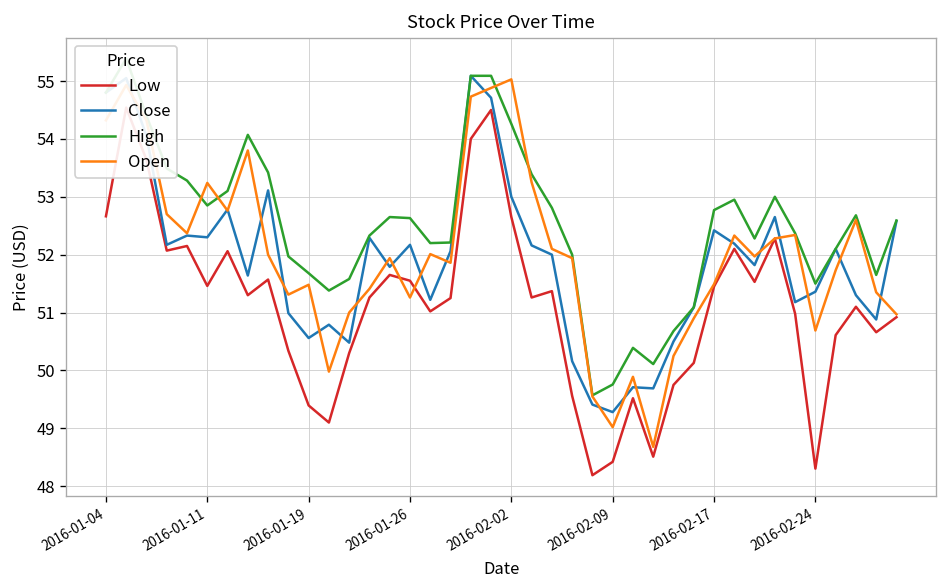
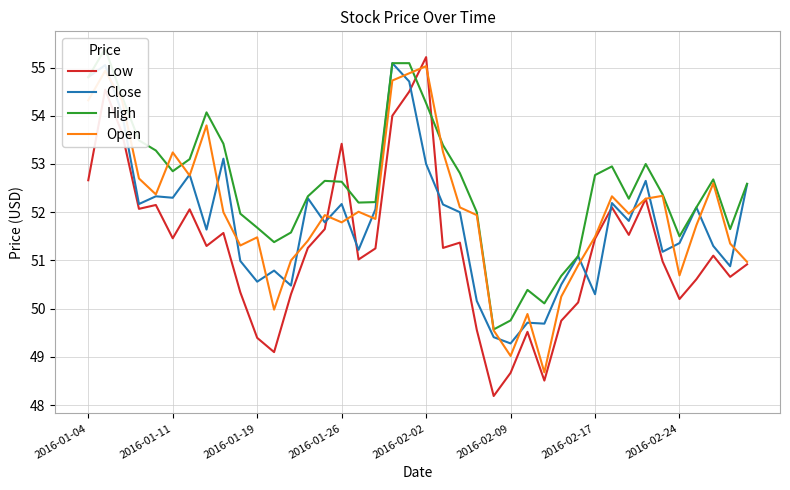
  {
    "Low": {
      "2016-01-04": 52.7,
      "2016-01-11": 51.5,
      "2016-01-19": 49.4,
-     "2016-01-26": 51.5,
-     "2016-02-02": 52.7,
-     "2016-02-09": 48.4,
-     "2016-02-24": 48.3
+     "2016-01-26": 53.4,
+     "2016-02-02": 55.2,
+     "2016-02-09": 48.7,
+     "2016-02-24": 50.2
    },
    "Close": {
      "2016-01-11": 52.3,
      "2016-01-19": 50.6,
      "2016-01-26": 52.2,
      "2016-02-02": 53.0,
      "2016-02-09": 49.3,
-     "2016-02-17": 52.4,
+     "2016-02-17": 50.3,
      "2016-02-24": 51.4
    },
    "High": {
      "2016-01-11": 52.8,
      "2016-01-19": 51.7,
      "2016-01-26": 52.6,
      "2016-02-02": 54.3,
      "2016-02-09": 49.8,
      "2016-02-17": 52.8,
      "2016-02-24": 51.5
    },
    "Open": {
      "2016-01-11": 53.2,
      "2016-01-19": 51.5,
-     "2016-01-26": 51.3,
+     "2016-01-26": 51.8,
      "2016-02-02": 55.0,
      "2016-02-09": 49.0,
      "2016-02-24": 50.7
    }
  }
